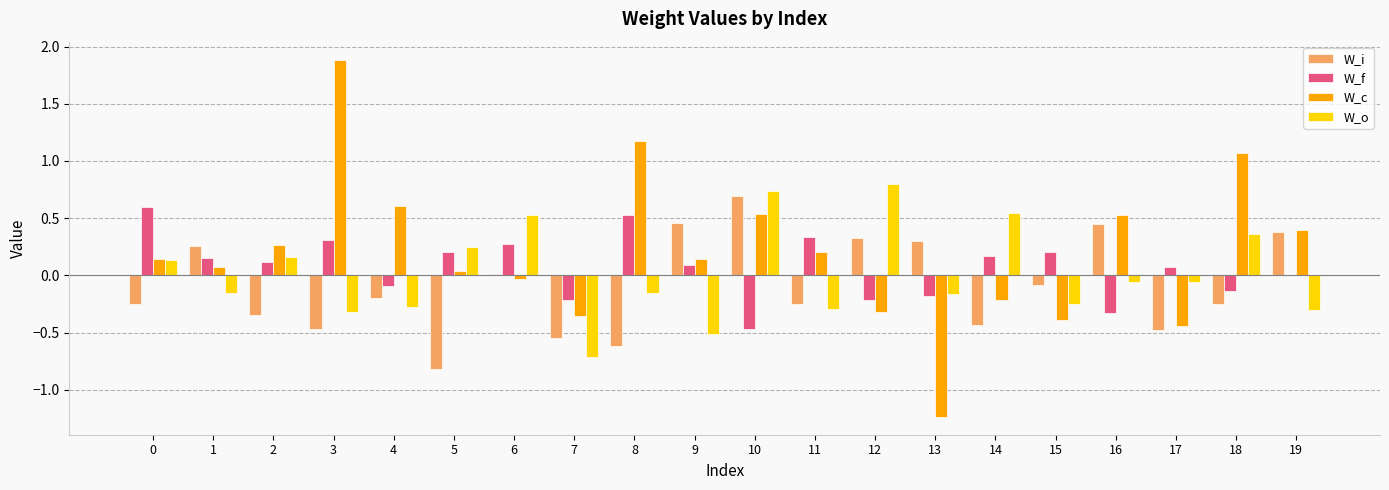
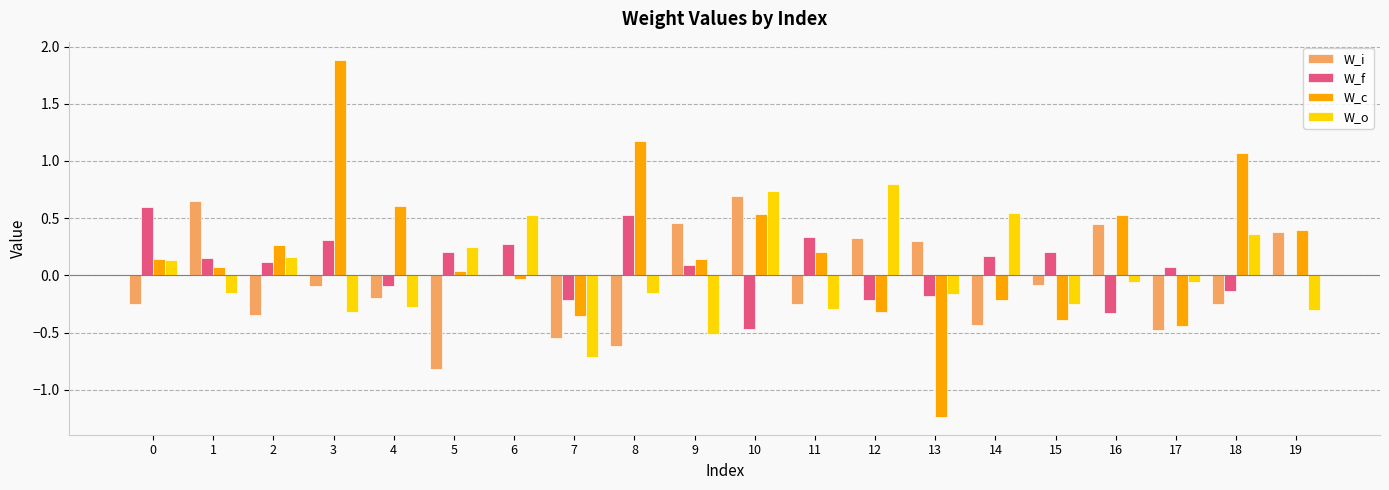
  {
    "W_i": {
      "0": -0.25,
-     "1": 0.26,
+     "1": 0.65,
      "2": -0.34,
-     "3": -0.47,
+     "3": -0.09,
      "4": -0.20,
      "5": -0.82,
      "7": -0.55,
      "8": -0.61,
      "9": 0.46,
      "10": 0.70,
      "11": -0.25,
      "12": 0.33,
      "13": 0.30,
      "14": -0.43,
      "15": -0.08,
      "16": 0.45,
      "17": -0.47,
      "18": -0.25,
      "19": 0.38
    },
    "W_f": {
      "0": 0.60,
      "1": 0.15,
      "2": 0.12,
      "3": 0.31,
      "4": -0.09,
      "5": 0.20,
      "6": 0.28,
      "7": -0.22,
      "8": 0.53,
      "9": 0.09,
      "10": -0.47,
      "11": 0.33,
      "12": -0.22,
      "13": -0.18,
      "14": 0.17,
      "15": 0.21,
      "16": -0.33,
      "17": 0.07,
      "18": -0.14
    }
  }
